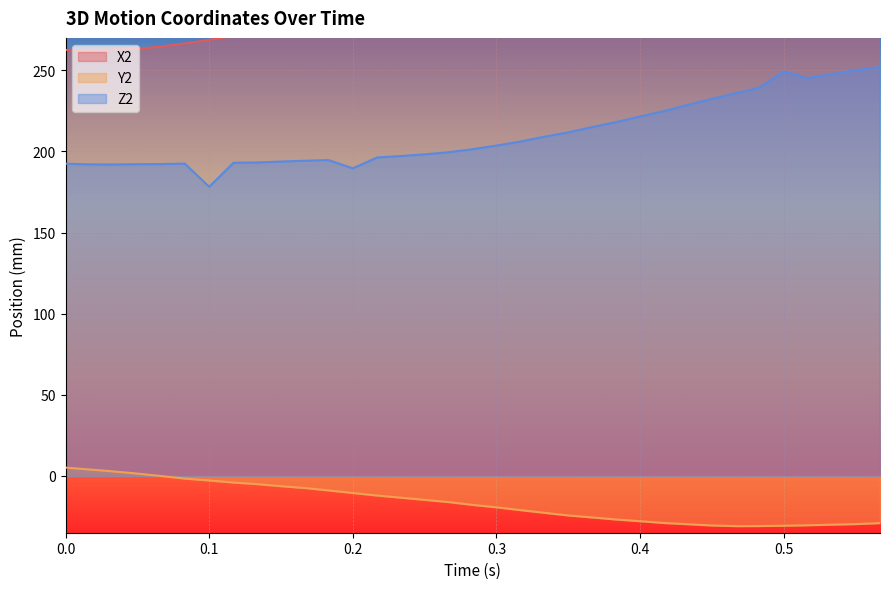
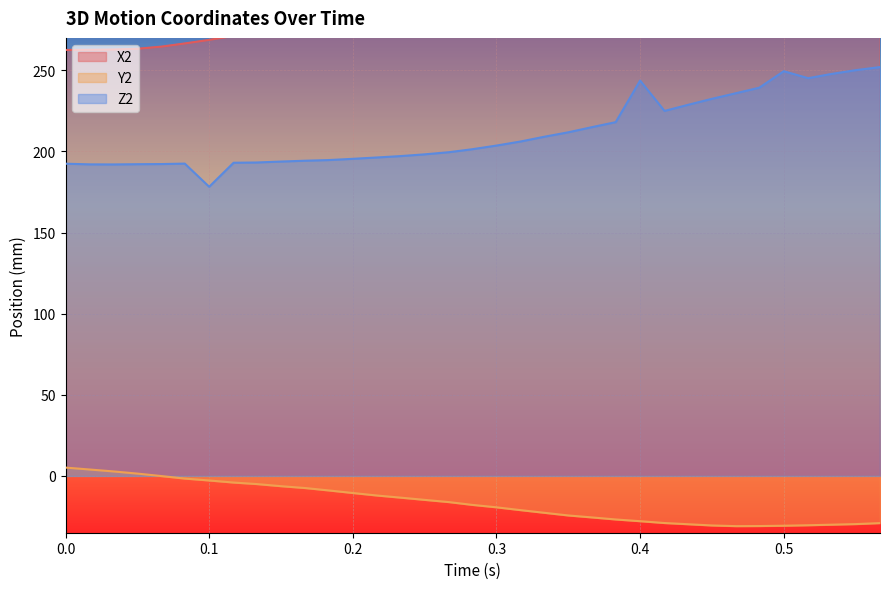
  {
    "Z2": {
      "0.0": 192,
      "0.1": 178,
-     "0.2": 190,
+     "0.2": 195,
      "0.3": 204,
-     "0.4": 222,
+     "0.4": 244,
      "0.5": 249
    }
  }
